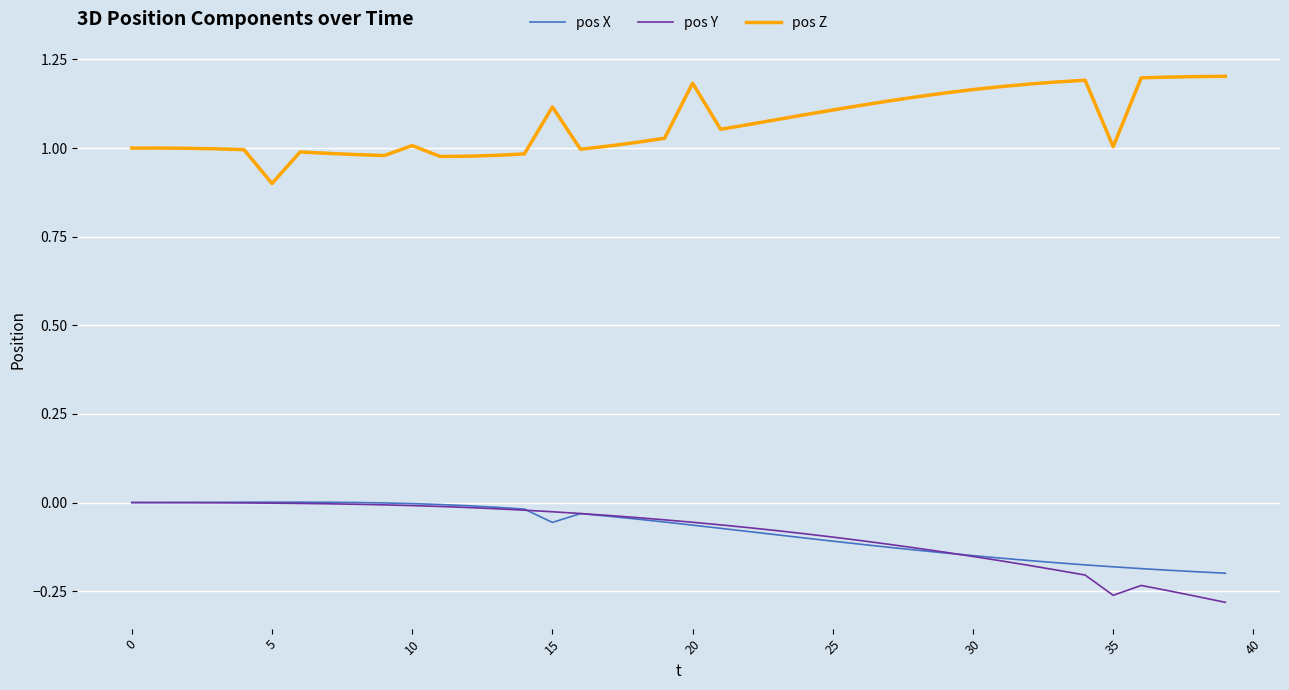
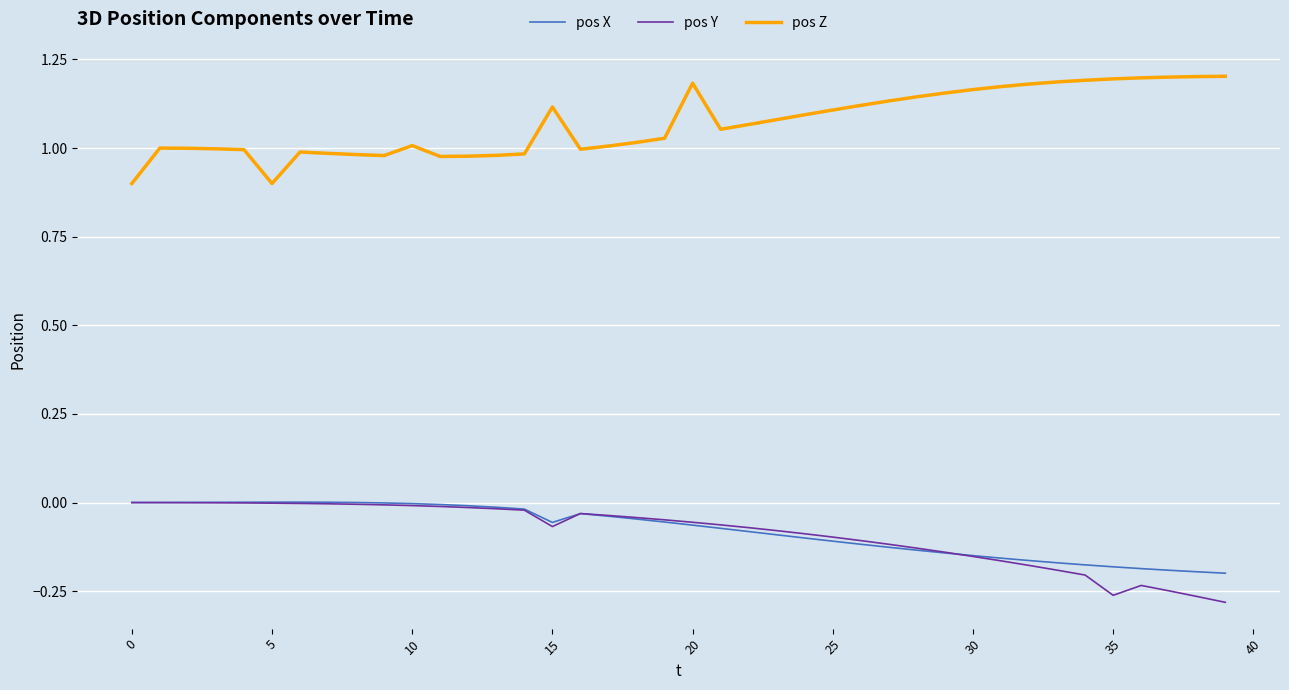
  {
    "pos X": {
      "15": -0.06,
      "20": -0.06,
      "25": -0.11,
      "35": -0.18
    },
    "pos Y": {
-     "15": -0.03,
+     "15": -0.07,
      "20": -0.06,
      "25": -0.10,
      "35": -0.26
    },
    "pos Z": {
-     "0": 1.0,
+     "0": 0.9,
      "5": 0.90,
      "10": 1.01,
      "15": 1.12,
      "20": 1.18,
      "25": 1.11,
      "30": 1.17,
-     "35": 1.00
+     "35": 1.20
    }
  }
